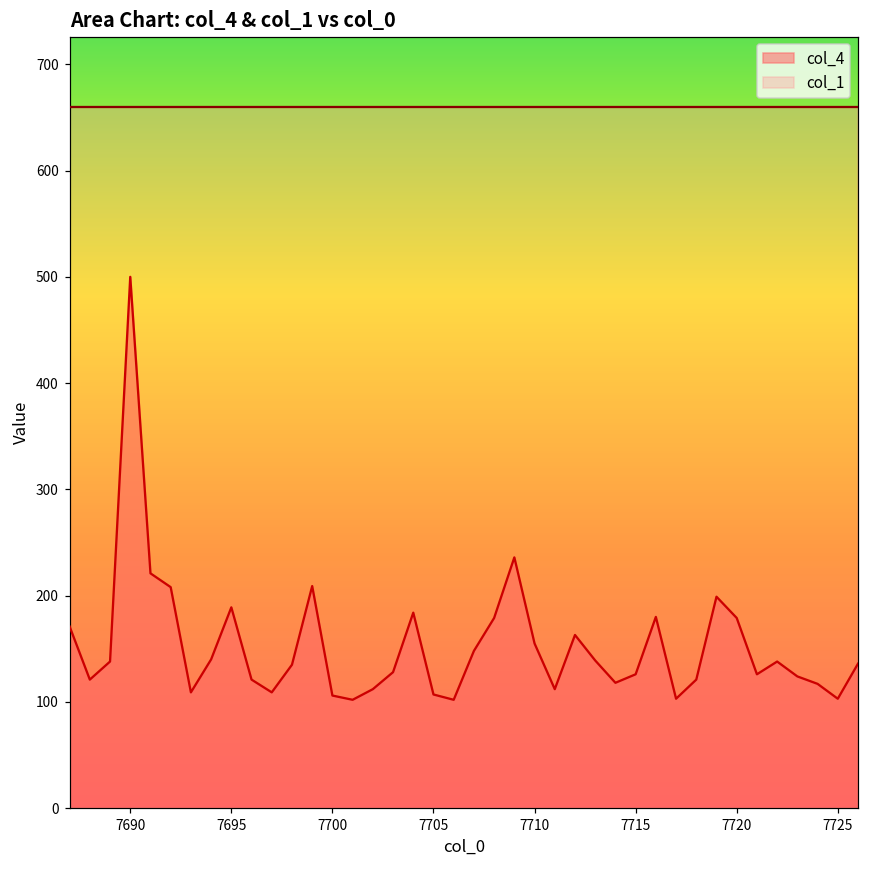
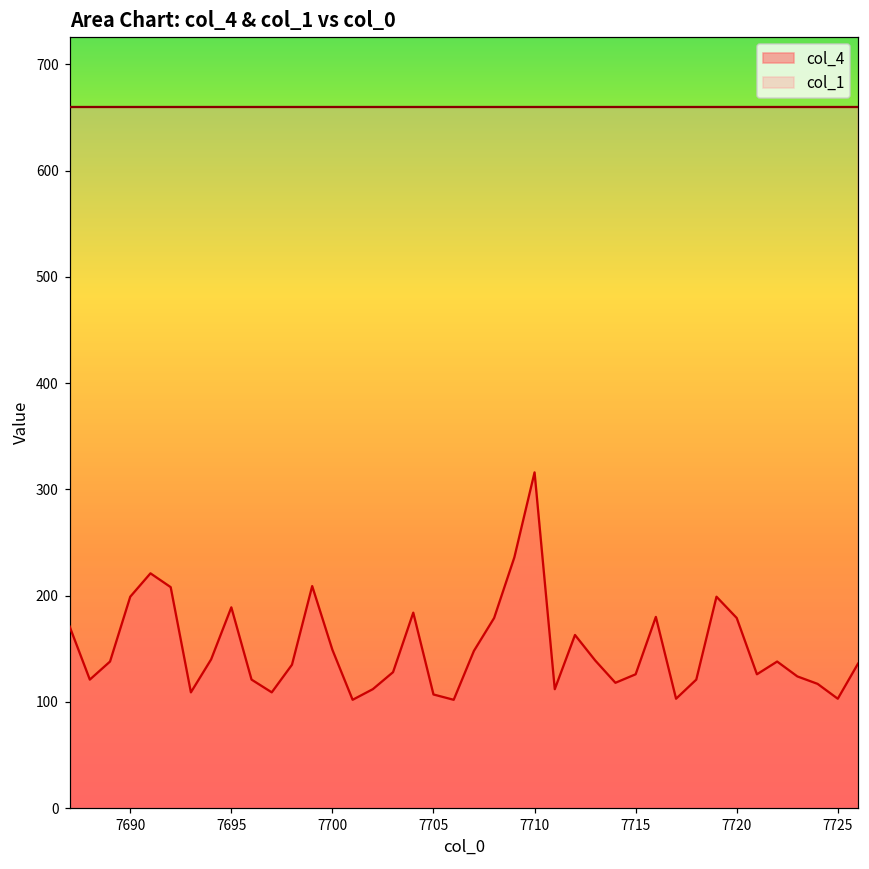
  {
    "col_4": {
-     "7690": 500,
+     "7690": 200,
      "7695": 190,
-     "7700": 110,
+     "7700": 150,
      "7705": 110,
-     "7710": 160,
+     "7710": 320,
      "7715": 130,
      "7720": 180,
      "7725": 100
    },
    "col_1": {
      "7690": 660,
      "7695": 660,
      "7700": 660,
      "7705": 660,
      "7710": 660,
      "7715": 660,
      "7720": 660,
      "7725": 660
    }
  }
